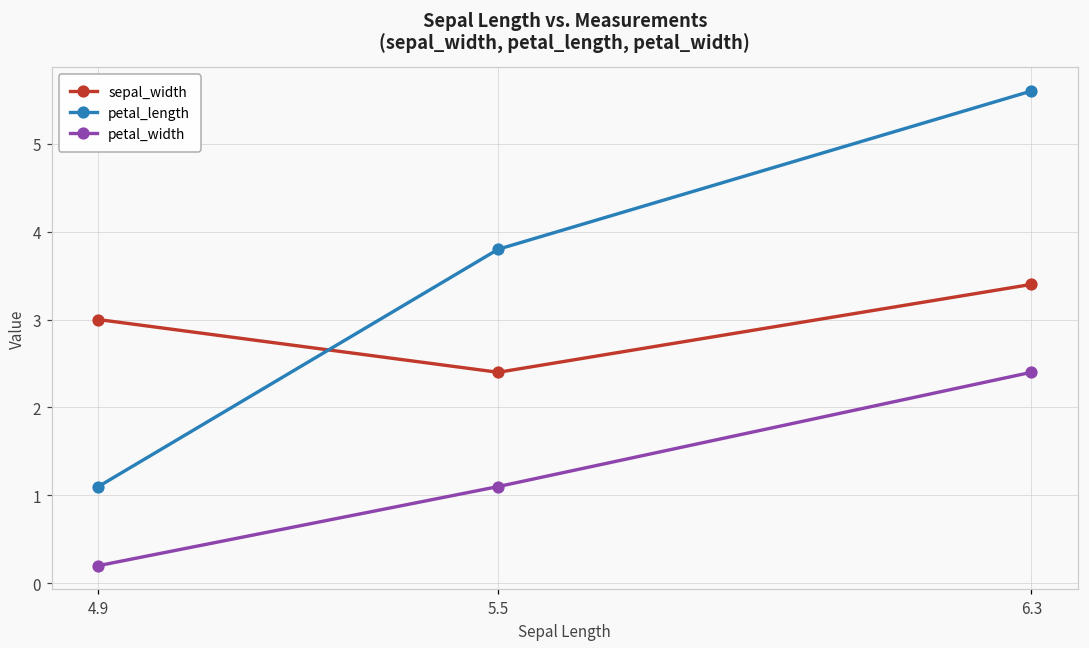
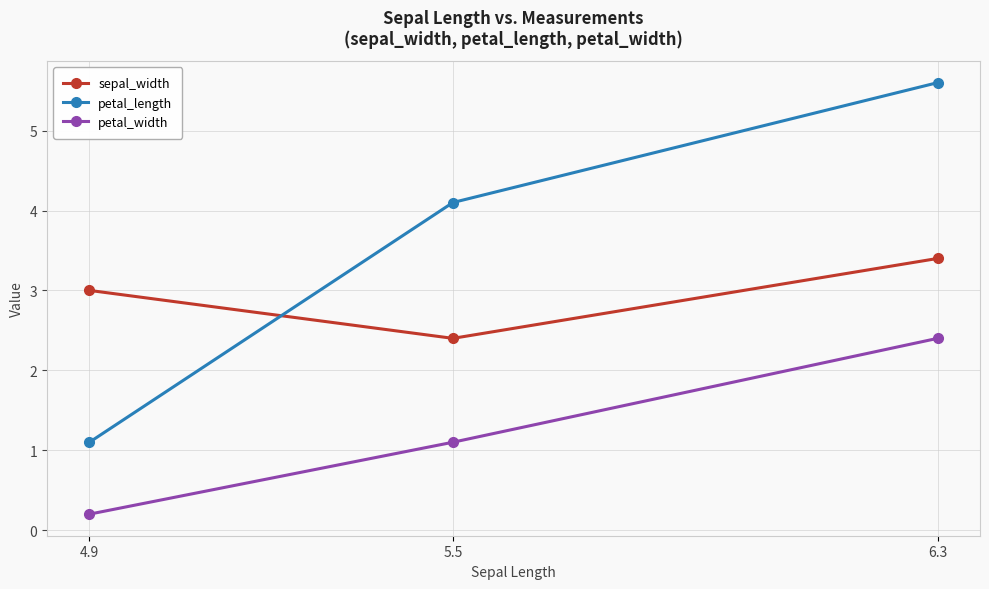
  {
    "sepal_width": {
      "4.9": 3.0,
      "5.5": 2.4,
      "6.3": 3.4
    },
    "petal_length": {
      "4.9": 1.1,
-     "5.5": 3.8,
+     "5.5": 4.1,
      "6.3": 5.6
    },
    "petal_width": {
      "4.9": 0.2,
      "5.5": 1.1,
      "6.3": 2.4
    }
  }
